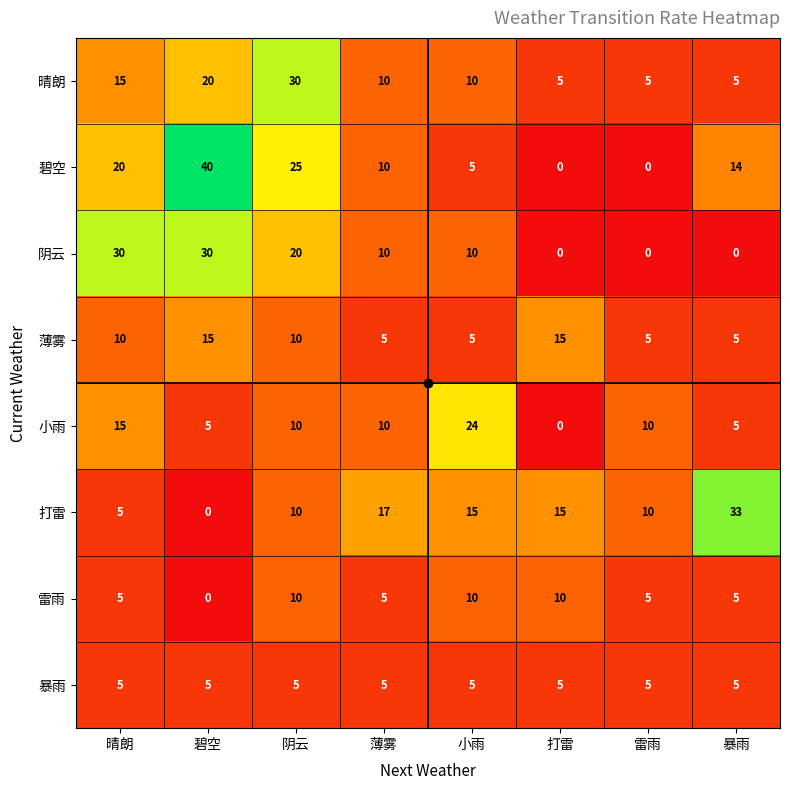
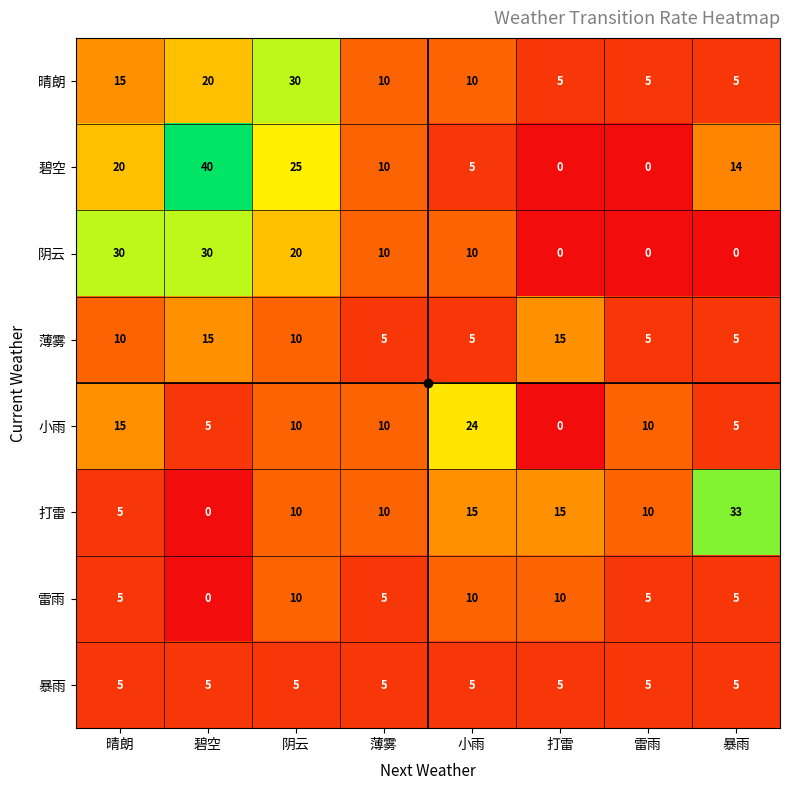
  {
    "晴朗": {
      "晴朗": 15,
      "碧空": 20,
      "阴云": 30,
      "薄雾": 10,
      "小雨": 10,
      "打雷": 5,
      "雷雨": 5,
      "暴雨": 5
    },
    "碧空": {
      "晴朗": 20,
      "碧空": 40,
      "阴云": 25,
      "薄雾": 10,
      "小雨": 5,
      "打雷": 0,
      "雷雨": 0,
      "暴雨": 14
    },
    "阴云": {
      "晴朗": 30,
      "碧空": 30,
      "阴云": 20,
      "薄雾": 10,
      "小雨": 10,
      "打雷": 0,
      "雷雨": 0,
      "暴雨": 0
    },
    "薄雾": {
      "晴朗": 10,
      "碧空": 15,
      "阴云": 10,
      "薄雾": 5,
      "小雨": 5,
      "打雷": 15,
      "雷雨": 5,
      "暴雨": 5
    },
    "小雨": {
      "晴朗": 15,
      "碧空": 5,
      "阴云": 10,
      "薄雾": 10,
      "小雨": 24,
      "打雷": 0,
      "雷雨": 10,
      "暴雨": 5
    },
    "打雷": {
      "晴朗": 5,
      "碧空": 0,
      "阴云": 10,
-     "薄雾": 17,
+     "薄雾": 10,
      "小雨": 15,
      "打雷": 15,
      "雷雨": 10,
      "暴雨": 33
    },
    "雷雨": {
      "晴朗": 5,
      "碧空": 0,
      "阴云": 10,
      "薄雾": 5,
      "小雨": 10,
      "打雷": 10,
      "雷雨": 5,
      "暴雨": 5
    },
    "暴雨": {
      "晴朗": 5,
      "碧空": 5,
      "阴云": 5,
      "薄雾": 5,
      "小雨": 5,
      "打雷": 5,
      "雷雨": 5,
      "暴雨": 5
    }
  }
